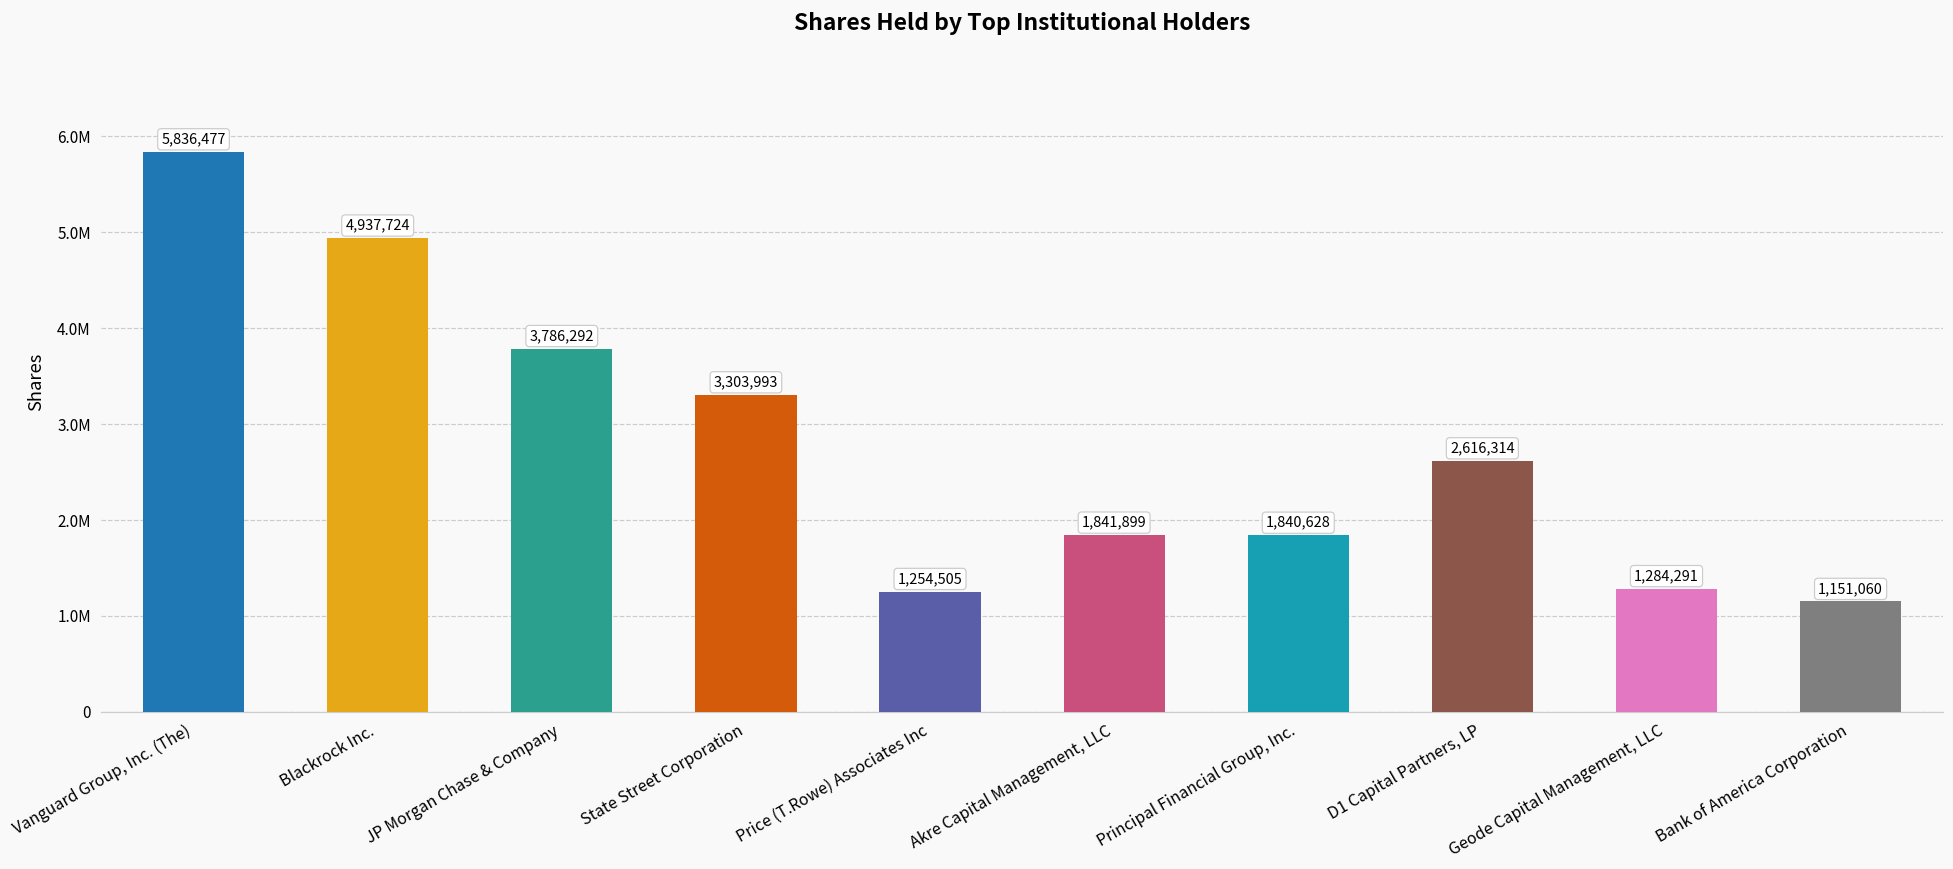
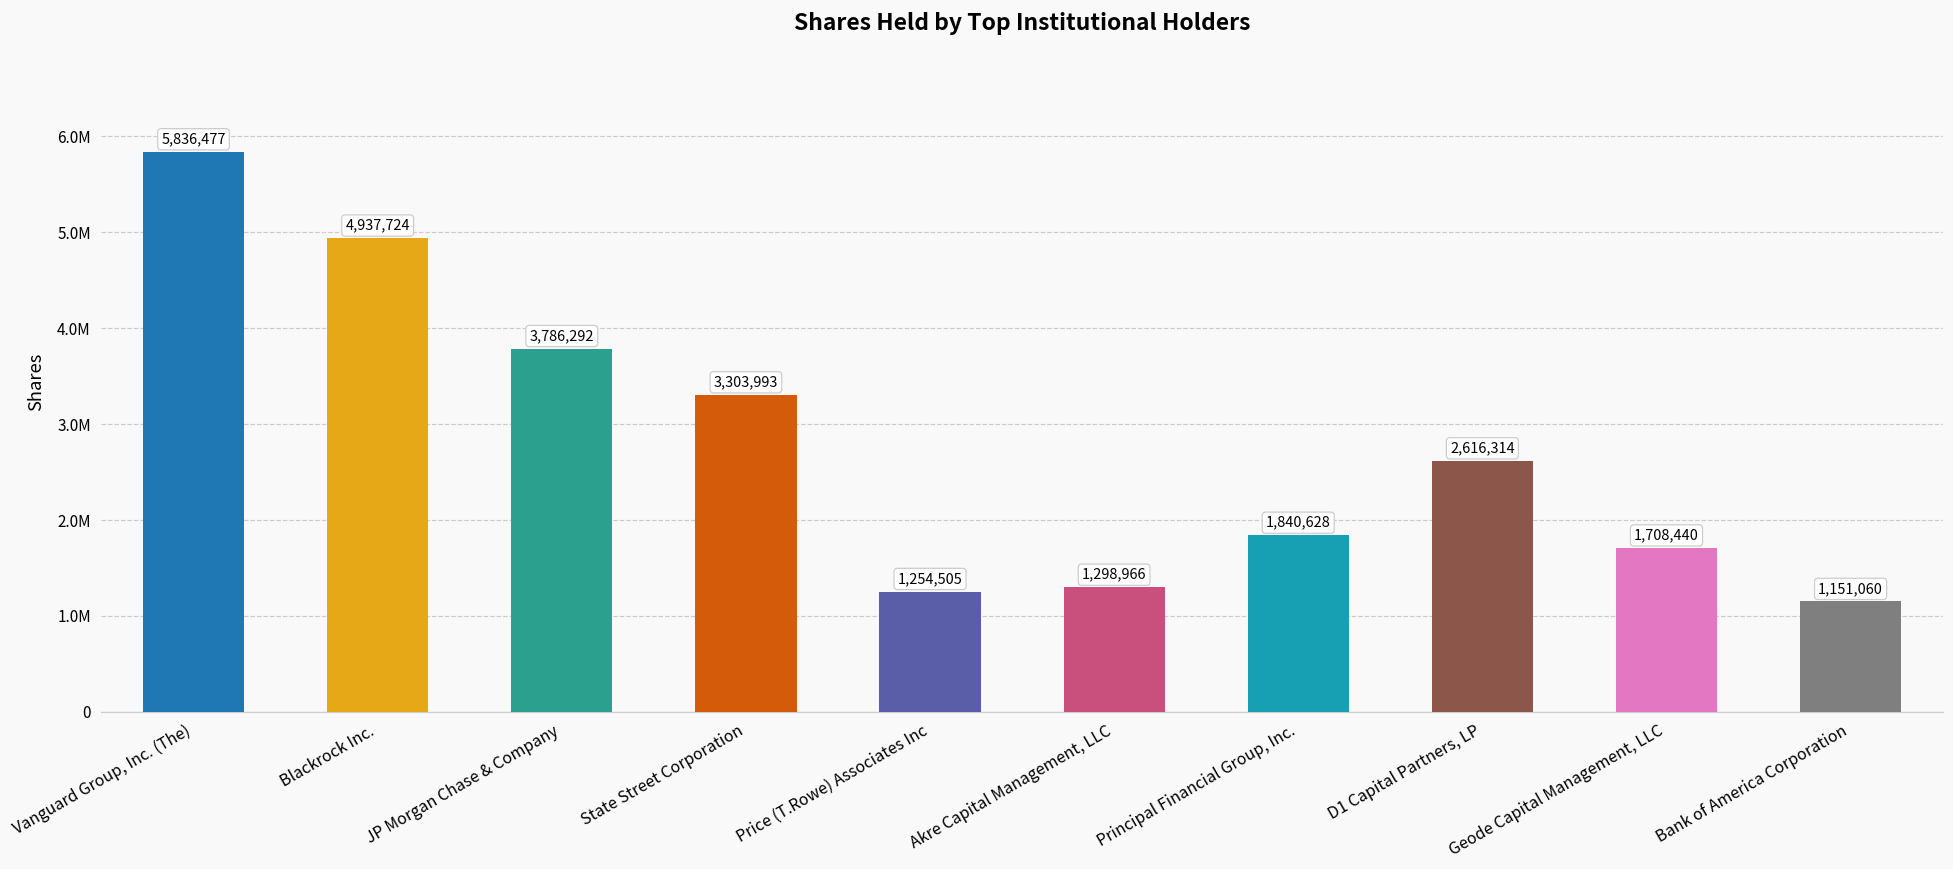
  {
-   "Akre Capital Management, LLC": "1,841,899",
-   "Geode Capital Management, LLC": "1,284,291"
+   "Akre Capital Management, LLC": "1,298,966",
+   "Geode Capital Management, LLC": "1,708,440"
  }
